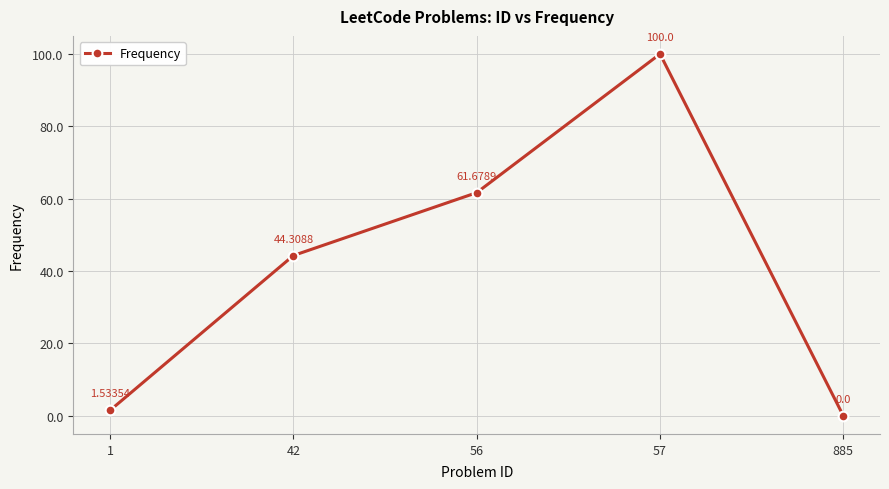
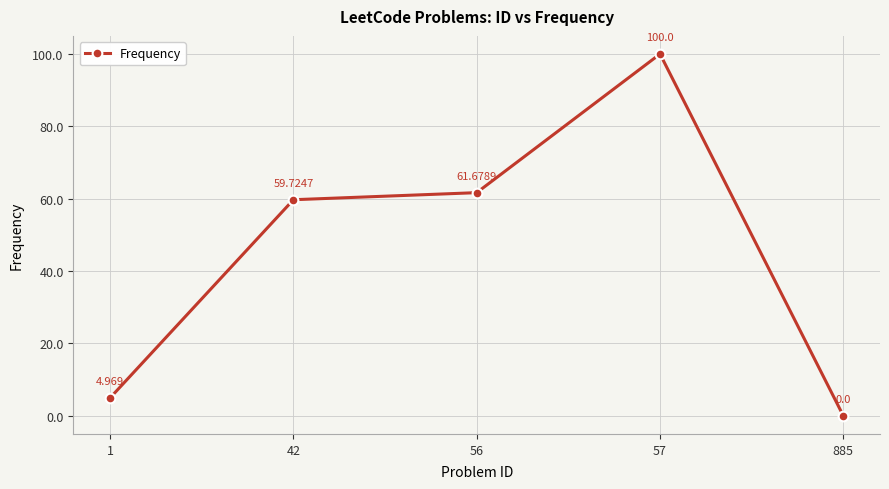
  {
-   "1": 1.53354,
-   "42": 44.3088,
+   "1": 4.969,
+   "42": 59.7247,
    "56": 61.6789,
    "57": 100.0,
    "885": 0.0
  }
